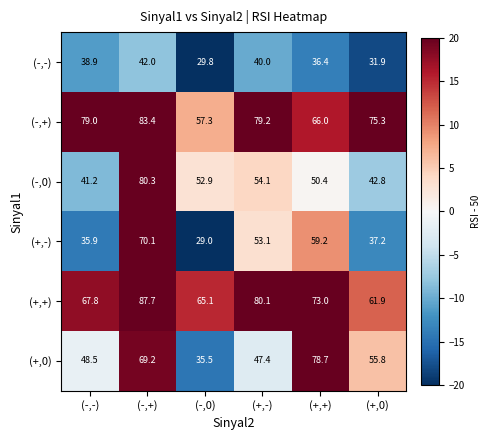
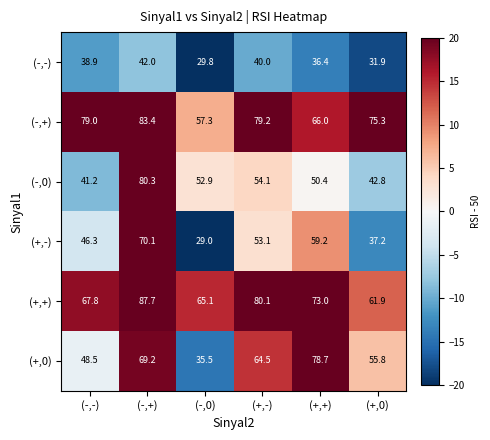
  {
    "(-,-)": {
      "(-,-)": 38.9,
      "(-,+)": 42.0,
      "(-,0)": 29.8,
      "(+,-)": 40.0,
      "(+,+)": 36.4,
      "(+,0)": 31.9
    },
    "(-,+)": {
      "(-,-)": 79.0,
      "(-,+)": 83.4,
      "(-,0)": 57.3,
      "(+,-)": 79.2,
      "(+,+)": 66.0,
      "(+,0)": 75.3
    },
    "(-,0)": {
      "(-,-)": 41.2,
      "(-,+)": 80.3,
      "(-,0)": 52.9,
      "(+,-)": 54.1,
      "(+,+)": 50.4,
      "(+,0)": 42.8
    },
    "(+,-)": {
-     "(-,-)": 35.9,
+     "(-,-)": 46.3,
      "(-,+)": 70.1,
      "(-,0)": 29.0,
      "(+,-)": 53.1,
      "(+,+)": 59.2,
      "(+,0)": 37.2
    },
    "(+,+)": {
      "(-,-)": 67.8,
      "(-,+)": 87.7,
      "(-,0)": 65.1,
      "(+,-)": 80.1,
      "(+,+)": 73.0,
      "(+,0)": 61.9
    },
    "(+,0)": {
      "(-,-)": 48.5,
      "(-,+)": 69.2,
      "(-,0)": 35.5,
-     "(+,-)": 47.4,
+     "(+,-)": 64.5,
      "(+,+)": 78.7,
      "(+,0)": 55.8
    }
  }
